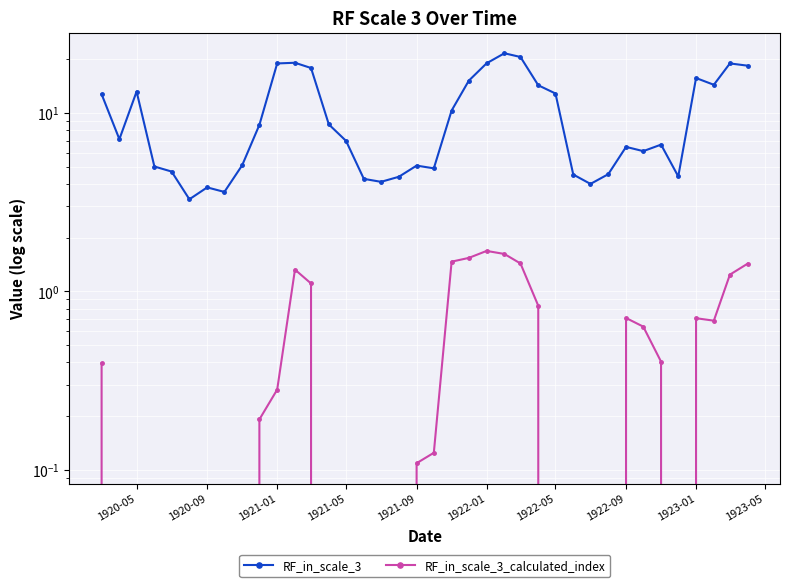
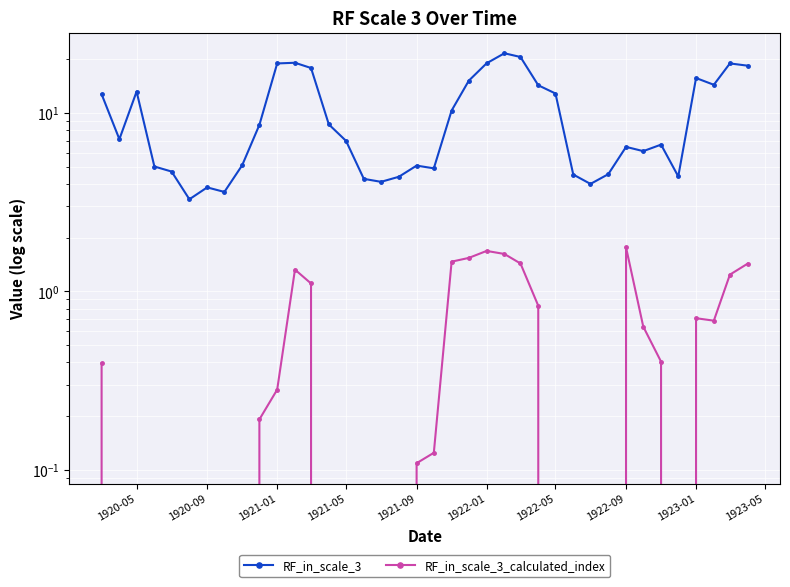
  {
    "RF_in_scale_3": {
      "1920-05": 13,
      "1920-09": 3.8,
      "1921-01": 19,
      "1921-05": 7.0,
      "1921-09": 5.1,
      "1922-01": 19,
      "1922-05": 13,
      "1922-09": 6.5,
      "1923-01": 16
    },
    "RF_in_scale_3_calculated_index": {
      "1921-01": 0.28,
      "1921-09": 0.11,
      "1922-01": 1.7,
-     "1922-09": 0.71,
+     "1922-09": 1.8,
      "1923-01": 0.71
    }
  }
